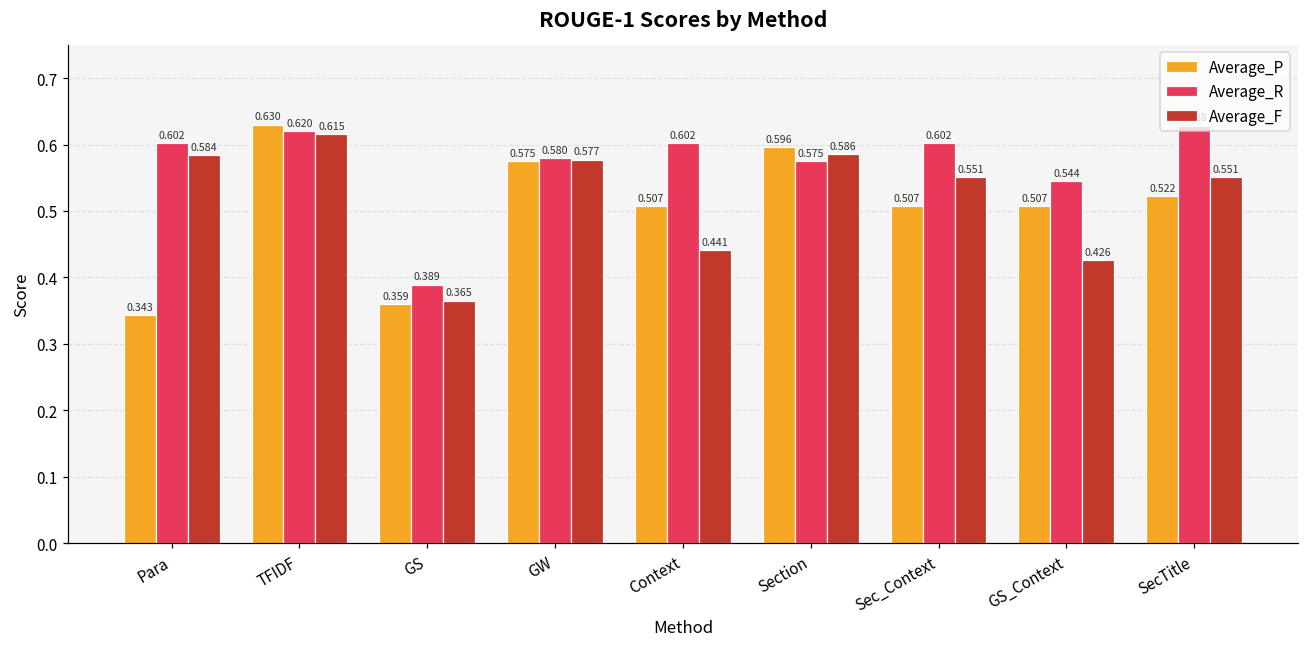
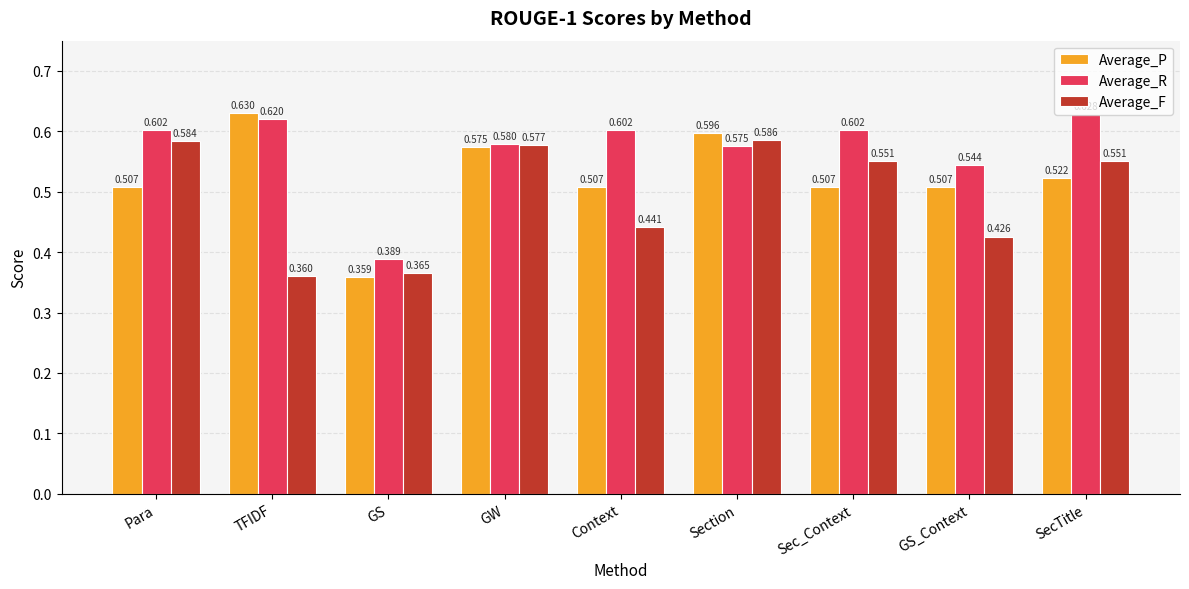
  {
    "Average_P": {
-     "Para": 0.343,
+     "Para": 0.507,
      "TFIDF": 0.630,
      "GS": 0.359,
      "GW": 0.575,
      "Context": 0.507,
      "Section": 0.596,
      "Sec_Context": 0.507,
      "GS_Context": 0.507,
      "SecTitle": 0.522
    },
    "Average_R": {
      "Para": 0.602,
      "TFIDF": 0.620,
      "GS": 0.389,
      "GW": 0.580,
      "Context": 0.602,
      "Section": 0.575,
      "Sec_Context": 0.602,
      "GS_Context": 0.544
    },
    "Average_F": {
      "Para": 0.584,
-     "TFIDF": 0.615,
+     "TFIDF": 0.360,
      "GS": 0.365,
      "GW": 0.577,
      "Context": 0.441,
      "Section": 0.586,
      "Sec_Context": 0.551,
      "GS_Context": 0.426,
      "SecTitle": 0.551
    }
  }
